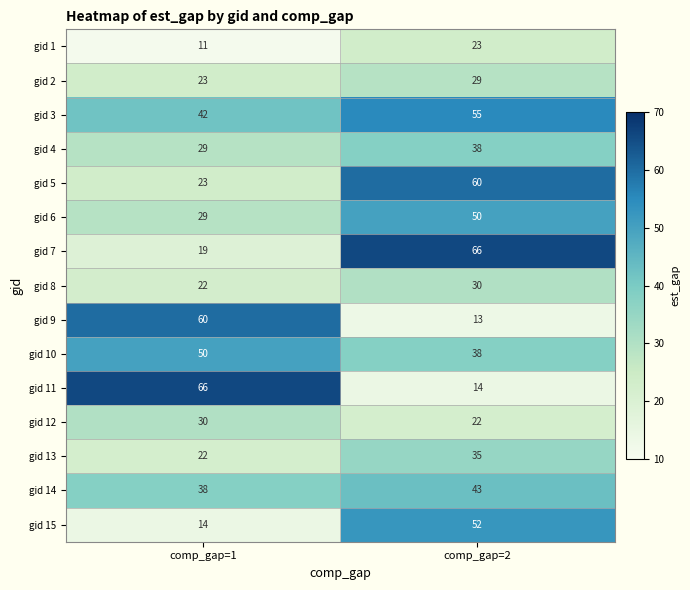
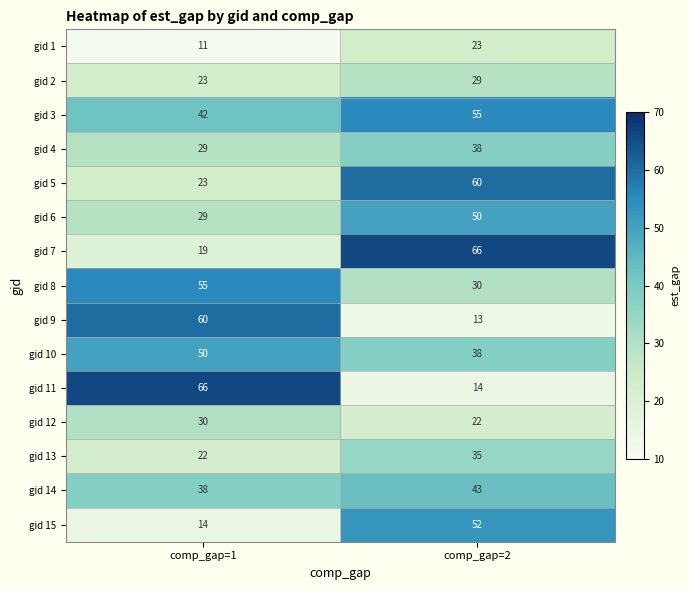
  {
    "gid 1": {
      "comp_gap=1": 11,
      "comp_gap=2": 23
    },
    "gid 2": {
      "comp_gap=1": 23,
      "comp_gap=2": 29
    },
    "gid 3": {
      "comp_gap=1": 42,
      "comp_gap=2": 55
    },
    "gid 4": {
      "comp_gap=1": 29,
      "comp_gap=2": 38
    },
    "gid 5": {
      "comp_gap=1": 23,
      "comp_gap=2": 60
    },
    "gid 6": {
      "comp_gap=1": 29,
      "comp_gap=2": 50
    },
    "gid 7": {
      "comp_gap=1": 19,
      "comp_gap=2": 66
    },
    "gid 8": {
-     "comp_gap=1": 22,
+     "comp_gap=1": 55,
      "comp_gap=2": 30
    },
    "gid 9": {
      "comp_gap=1": 60,
      "comp_gap=2": 13
    },
    "gid 10": {
      "comp_gap=1": 50,
      "comp_gap=2": 38
    },
    "gid 11": {
      "comp_gap=1": 66,
      "comp_gap=2": 14
    },
    "gid 12": {
      "comp_gap=1": 30,
      "comp_gap=2": 22
    },
    "gid 13": {
      "comp_gap=1": 22,
      "comp_gap=2": 35
    },
    "gid 14": {
      "comp_gap=1": 38,
      "comp_gap=2": 43
    },
    "gid 15": {
      "comp_gap=1": 14,
      "comp_gap=2": 52
    }
  }
